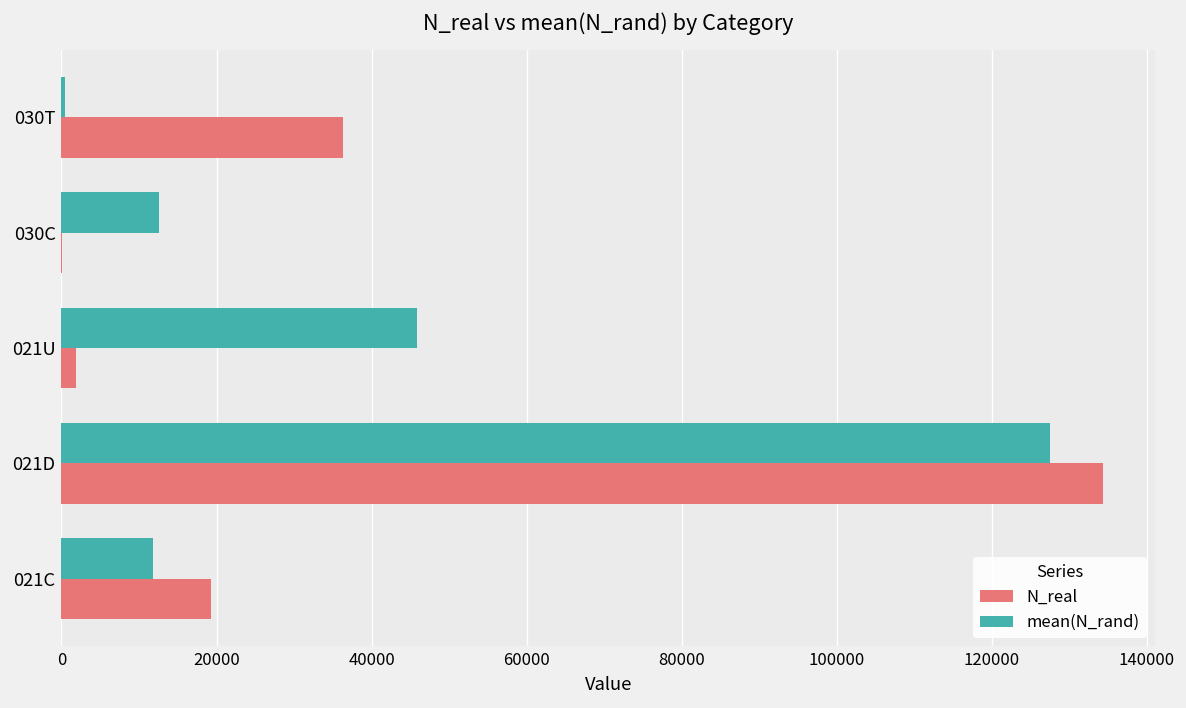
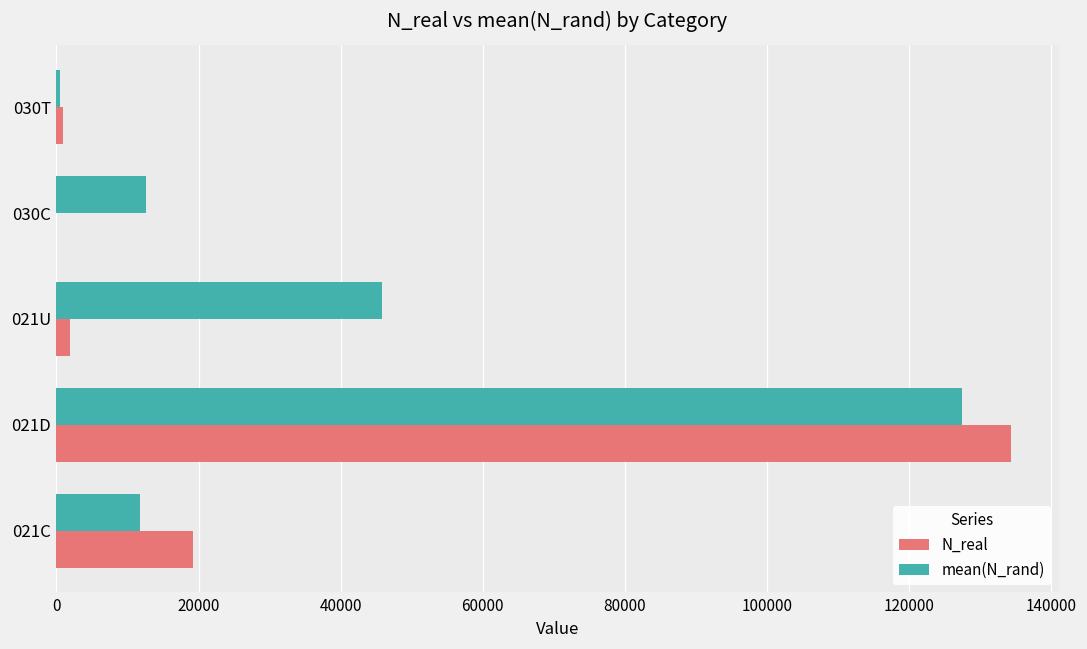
  {
    "N_real": {
-     "030T": 36000,
+     "030T": 1000,
      "021U": 2000,
      "021D": 134000,
      "021C": 19000
    },
    "mean(N_rand)": {
      "030T": 0,
      "030C": 13000,
      "021U": 46000,
      "021D": 127000,
      "021C": 12000
    }
  }
